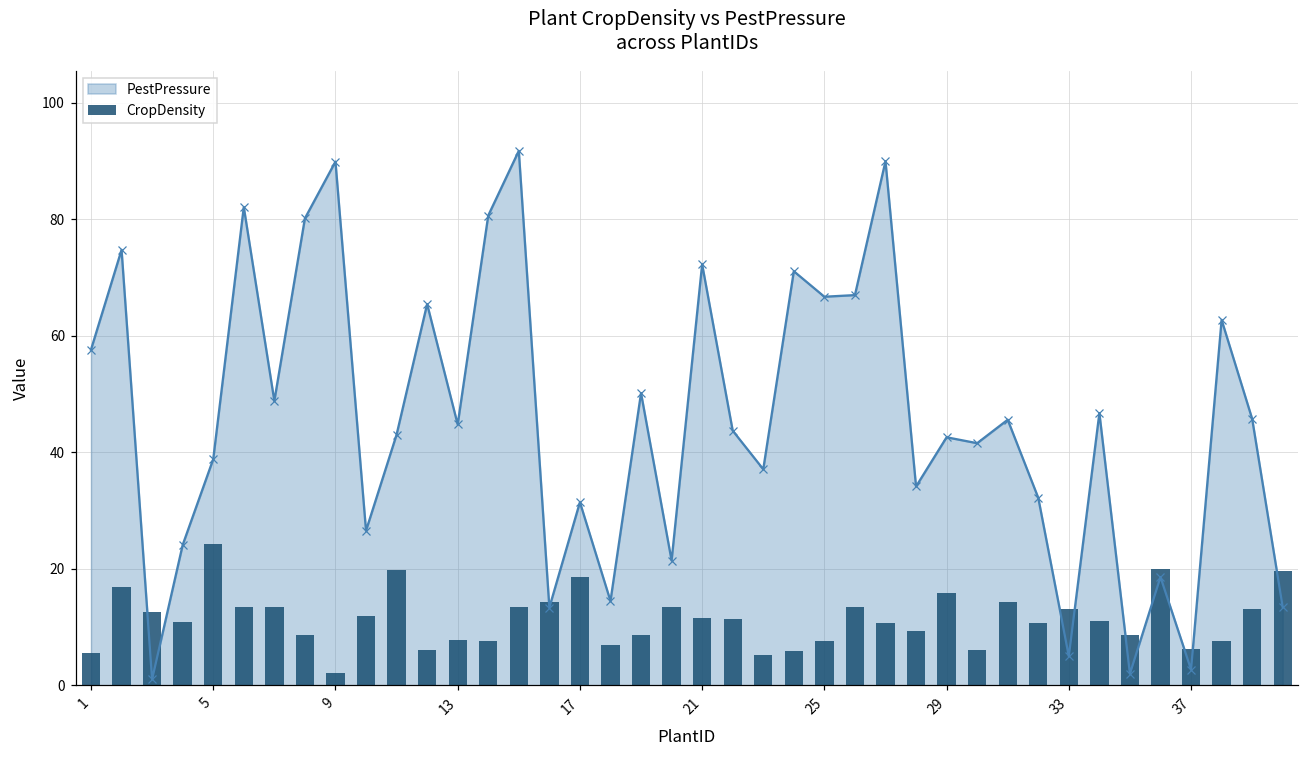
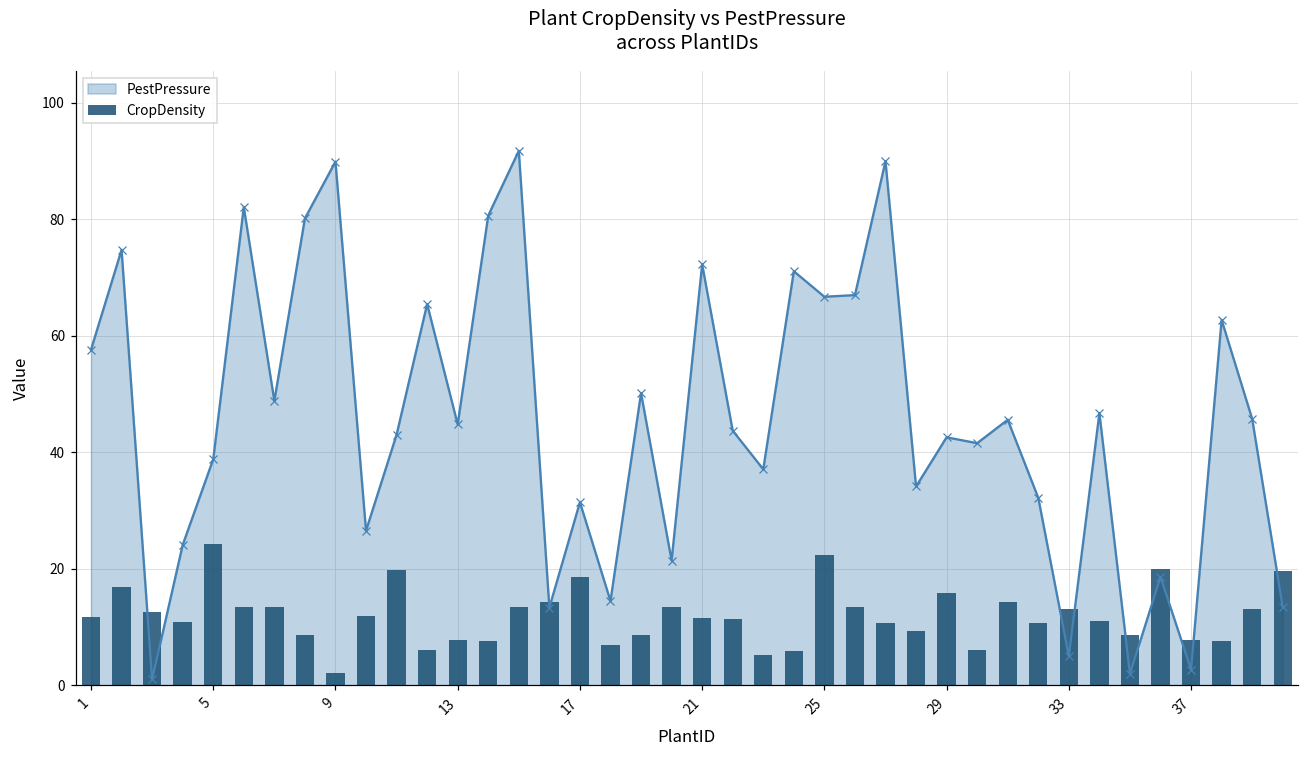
  {
    "PestPressure": {
      "1": 58,
      "5": 39,
      "9": 90,
      "13": 45,
      "17": 31,
      "21": 72,
      "25": 67,
      "29": 43,
      "33": 5,
      "37": 3
    },
    "CropDensity": {
-     "1": 6,
+     "1": 12,
      "5": 24,
      "9": 2,
      "13": 8,
      "17": 19,
      "21": 12,
-     "25": 8,
+     "25": 22,
      "29": 16,
      "33": 13,
-     "37": 6
+     "37": 8
    }
  }
